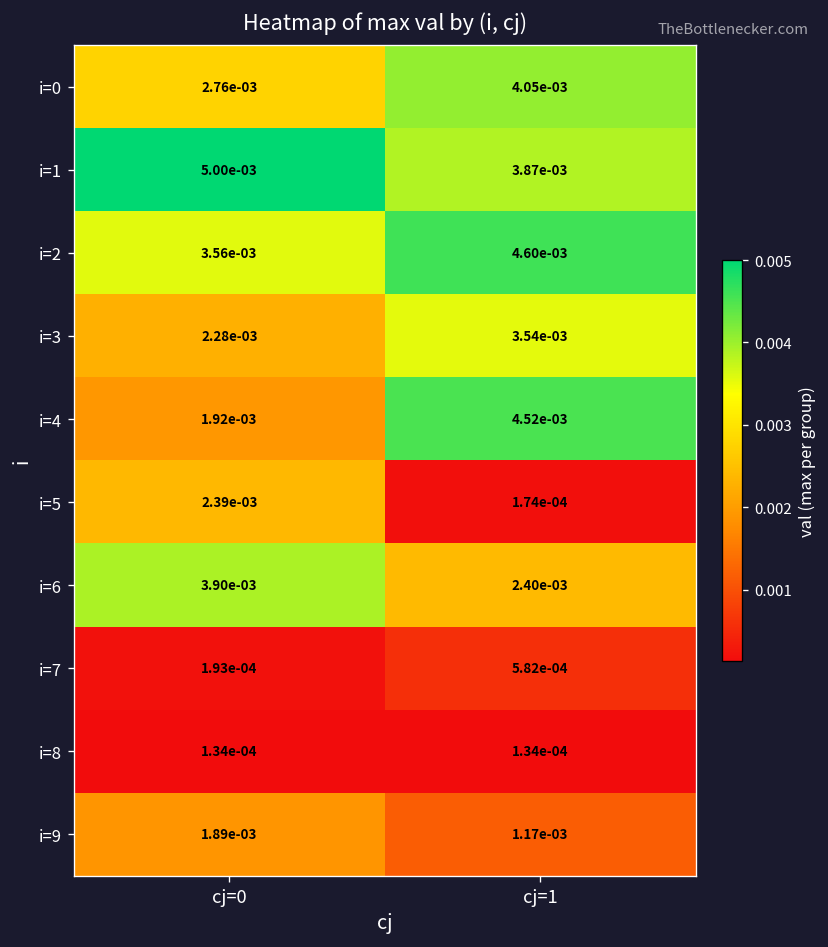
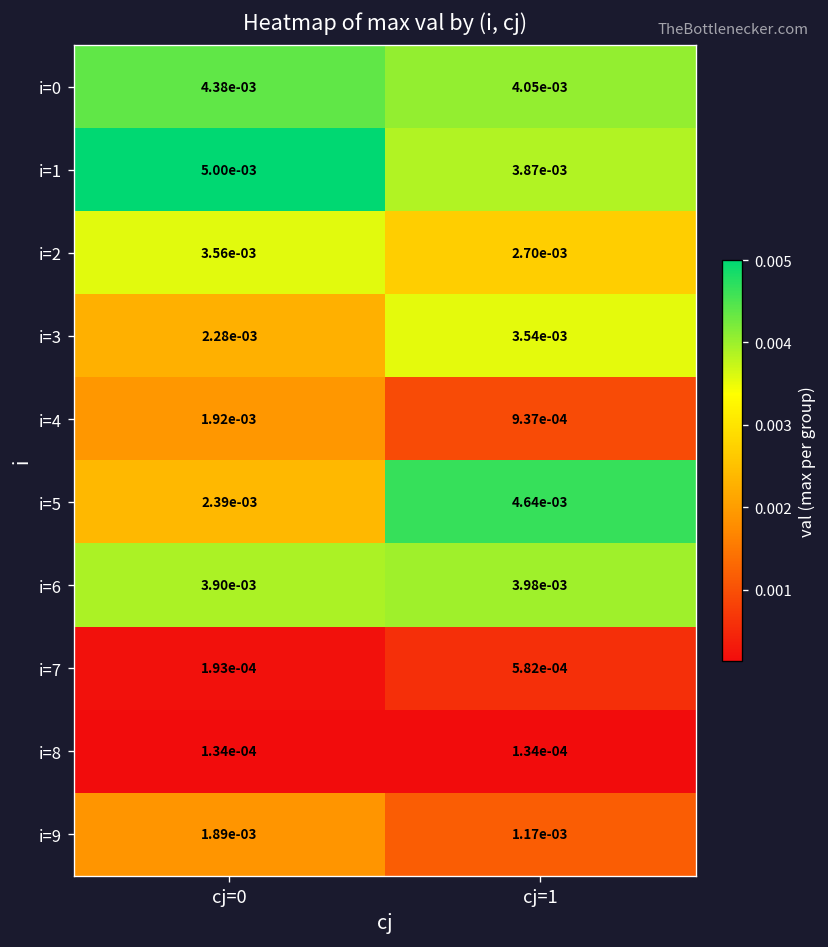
  {
    "i=0": {
-     "cj=0": "2.76e-03",
+     "cj=0": "4.38e-03",
      "cj=1": "4.05e-03"
    },
    "i=1": {
      "cj=0": "5.00e-03",
      "cj=1": "3.87e-03"
    },
    "i=2": {
      "cj=0": "3.56e-03",
-     "cj=1": "4.60e-03"
+     "cj=1": "2.70e-03"
    },
    "i=3": {
      "cj=0": "2.28e-03",
      "cj=1": "3.54e-03"
    },
    "i=4": {
      "cj=0": "1.92e-03",
-     "cj=1": "4.52e-03"
+     "cj=1": "9.37e-04"
    },
    "i=5": {
      "cj=0": "2.39e-03",
-     "cj=1": "1.74e-04"
+     "cj=1": "4.64e-03"
    },
    "i=6": {
      "cj=0": "3.90e-03",
-     "cj=1": "2.40e-03"
+     "cj=1": "3.98e-03"
    },
    "i=7": {
      "cj=0": "1.93e-04",
      "cj=1": "5.82e-04"
    },
    "i=8": {
      "cj=0": "1.34e-04",
      "cj=1": "1.34e-04"
    },
    "i=9": {
      "cj=0": "1.89e-03",
      "cj=1": "1.17e-03"
    }
  }
